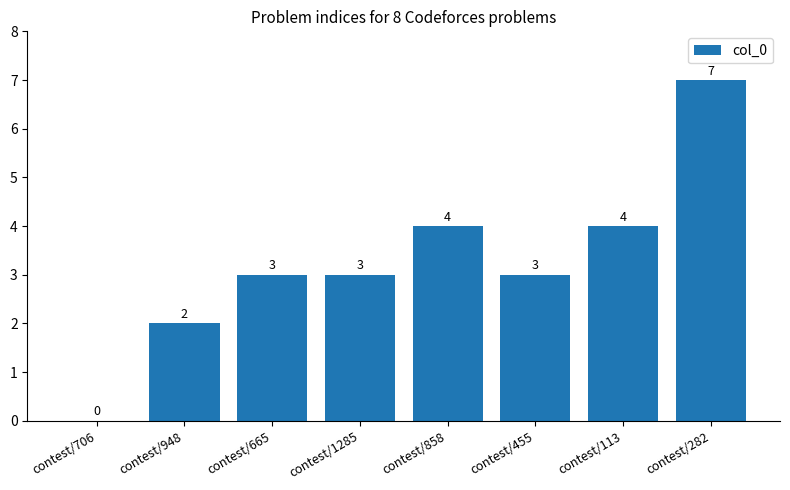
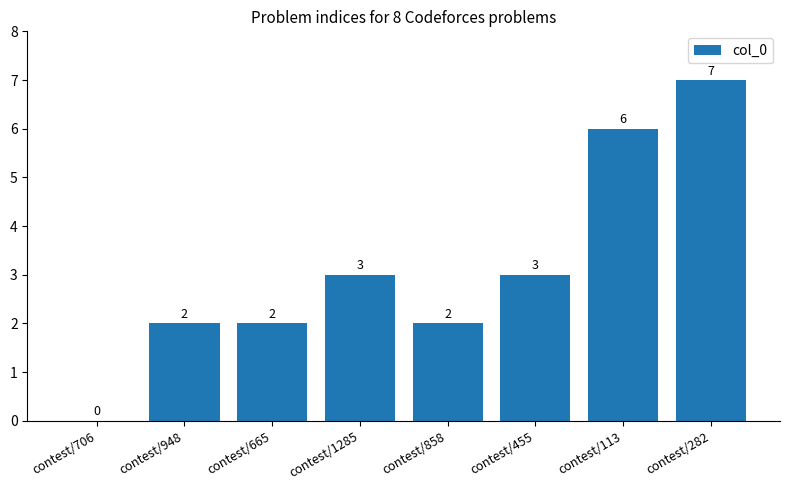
  {
    "contest/706": 0,
    "contest/948": 2,
-   "contest/665": 3,
+   "contest/665": 2,
    "contest/1285": 3,
-   "contest/858": 4,
+   "contest/858": 2,
    "contest/455": 3,
-   "contest/113": 4,
+   "contest/113": 6,
    "contest/282": 7
  }
